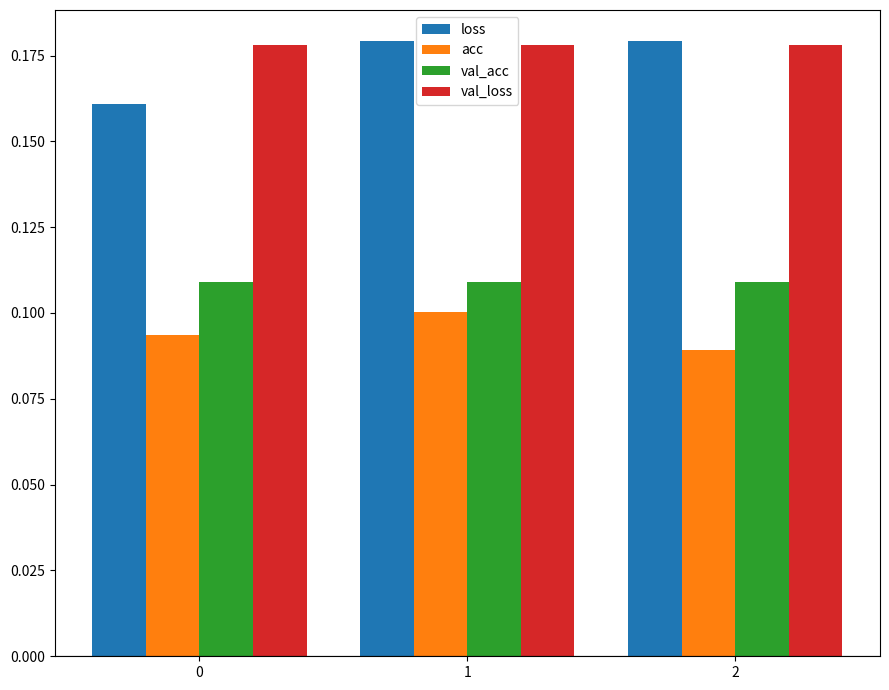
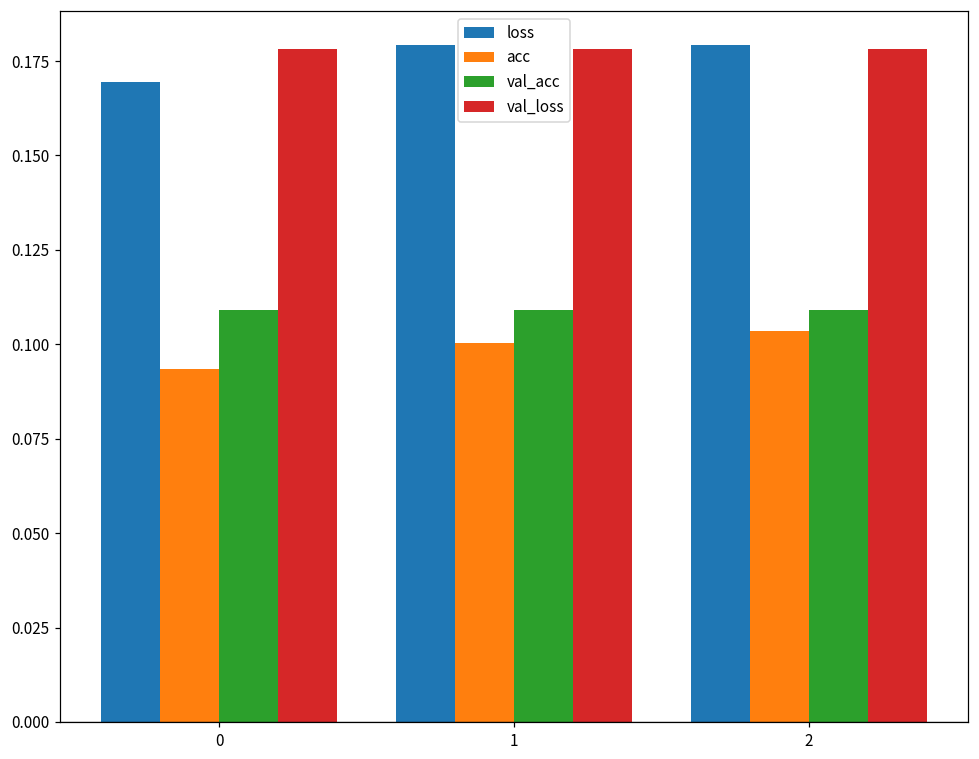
  {
    "loss": {
-     "0": 0.161,
+     "0": 0.169,
      "1": 0.179,
      "2": 0.179
    },
    "acc": {
      "0": 0.094,
      "1": 0.100,
-     "2": 0.089
+     "2": 0.104
    },
    "val_acc": {
      "0": 0.109,
      "1": 0.109,
      "2": 0.109
    },
    "val_loss": {
      "0": 0.178,
      "1": 0.178,
      "2": 0.178
    }
  }
